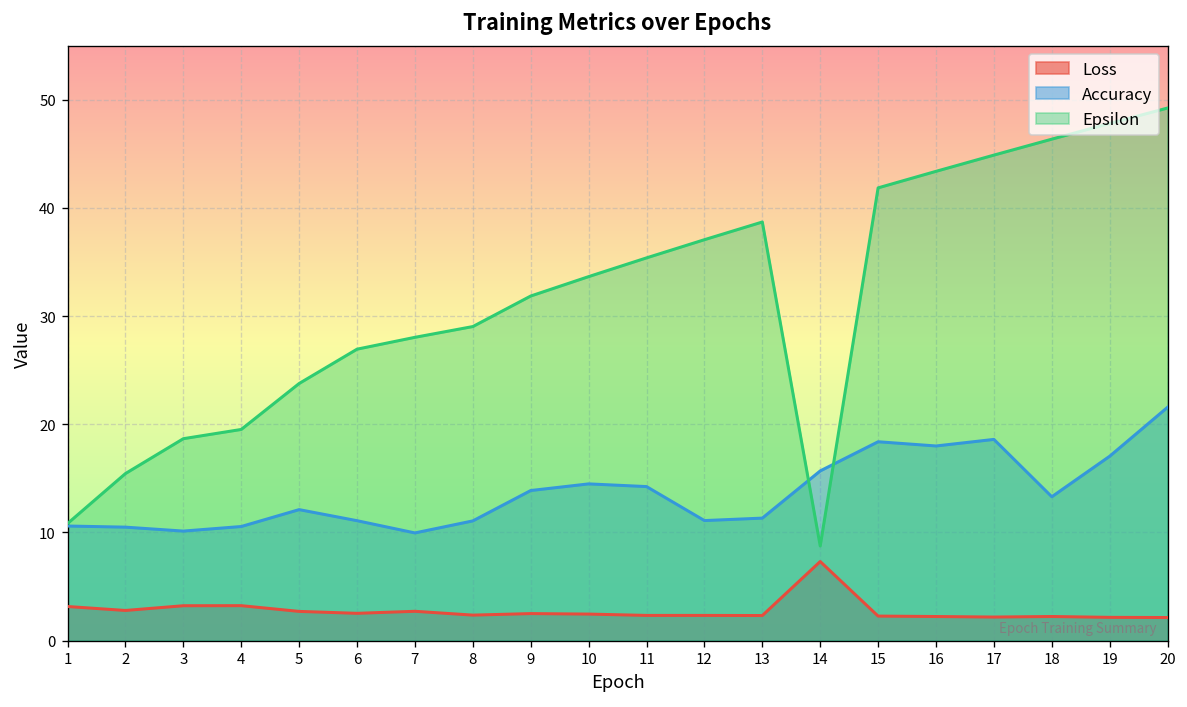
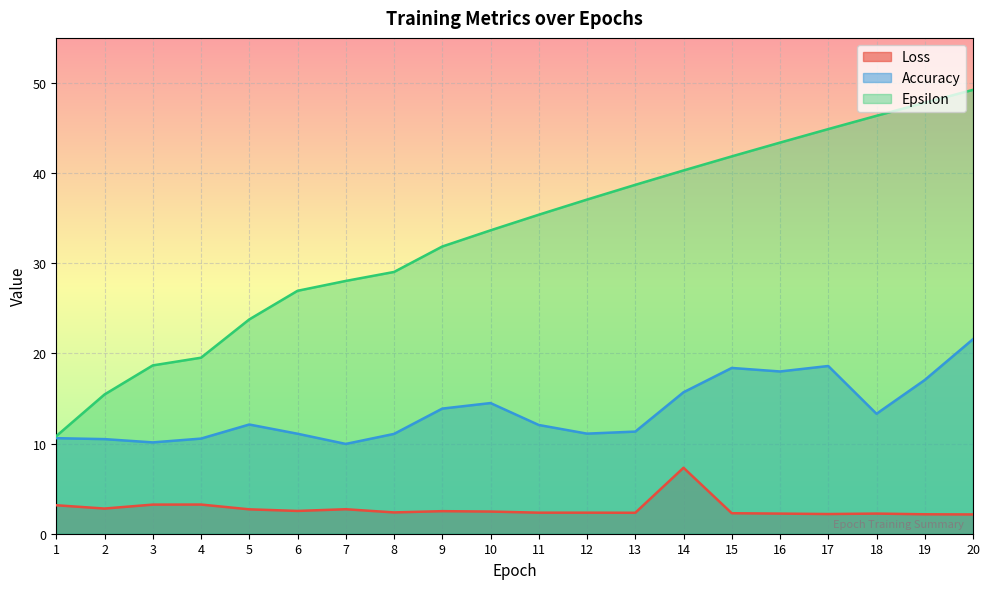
  {
    "Loss": {
      "1": 3,
      "2": 3,
      "3": 3,
      "4": 3,
      "5": 3,
      "6": 3,
      "7": 3,
      "8": 2,
      "9": 3,
      "10": 2,
      "11": 2,
      "12": 2,
      "13": 2,
      "14": 7,
      "15": 2,
      "16": 2,
      "17": 2,
      "18": 2,
      "19": 2,
      "20": 2
    },
    "Accuracy": {
      "2": 10,
      "3": 10,
      "4": 11,
      "5": 12,
      "6": 11,
      "7": 10,
      "8": 11,
      "9": 14,
      "10": 14,
-     "11": 14,
+     "11": 12,
      "12": 11,
      "13": 11,
      "14": 16,
      "15": 18,
      "16": 18,
      "17": 19,
      "18": 13,
      "19": 17,
      "20": 22
    },
    "Epsilon": {
      "2": 15,
      "3": 19,
      "4": 20,
      "5": 24,
      "6": 27,
      "7": 28,
      "8": 29,
      "9": 32,
      "10": 34,
      "11": 35,
      "12": 37,
      "13": 39,
-     "14": 9,
+     "14": 40,
      "15": 42,
      "16": 43,
      "17": 45,
      "18": 46,
      "20": 49
    }
  }
